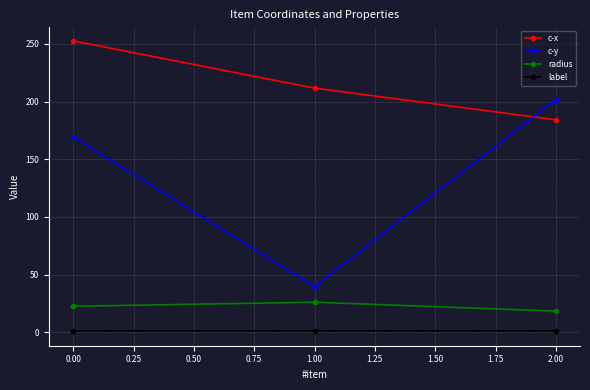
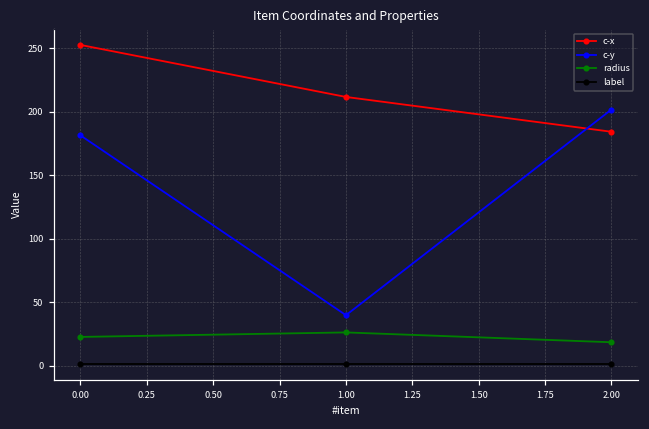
  {
    "c-x": {
      "0.00": 253,
      "1.00": 212,
      "2.00": 184
    },
    "c-y": {
-     "0.00": 169,
+     "0.00": 181,
      "1.00": 40,
      "2.00": 202
    },
    "radius": {
      "0.00": 23,
      "1.00": 26,
      "2.00": 18
    },
    "label": {
      "0.00": 1,
      "1.00": 1,
      "2.00": 1
    }
  }
